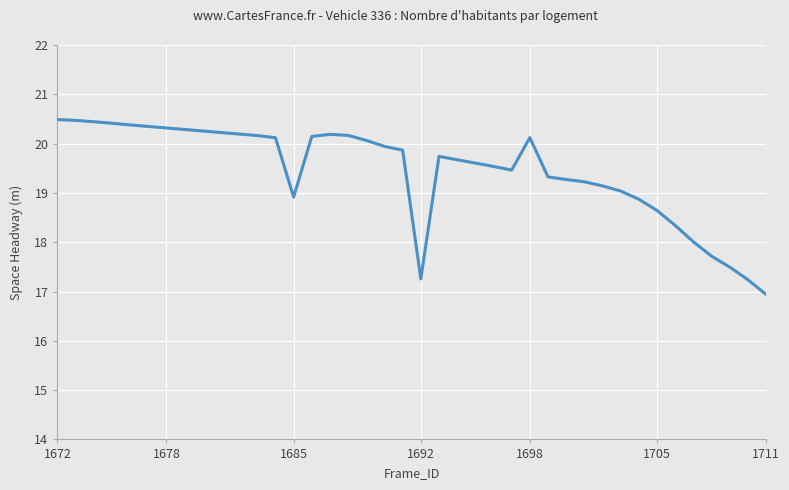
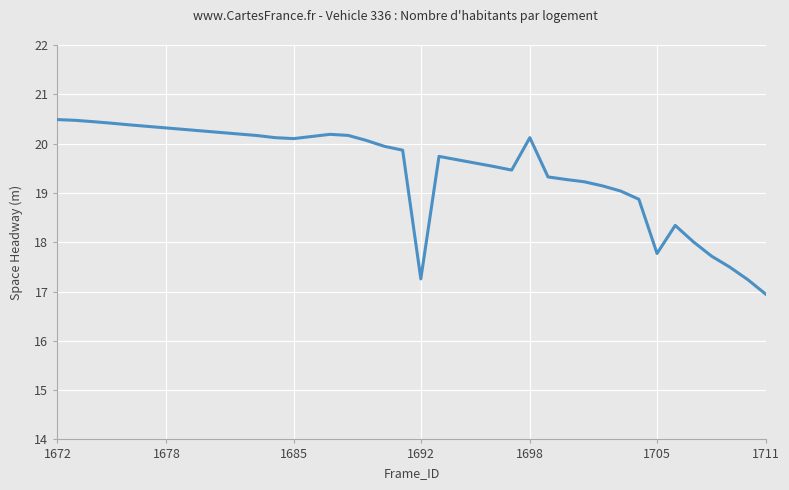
  {
    "1672": 20.5,
    "1678": 20.3,
-   "1685": 18.9,
+   "1685": 20.1,
    "1692": 17.3,
    "1698": 20.1,
-   "1705": 18.6,
+   "1705": 17.8,
    "1711": 16.9
  }
